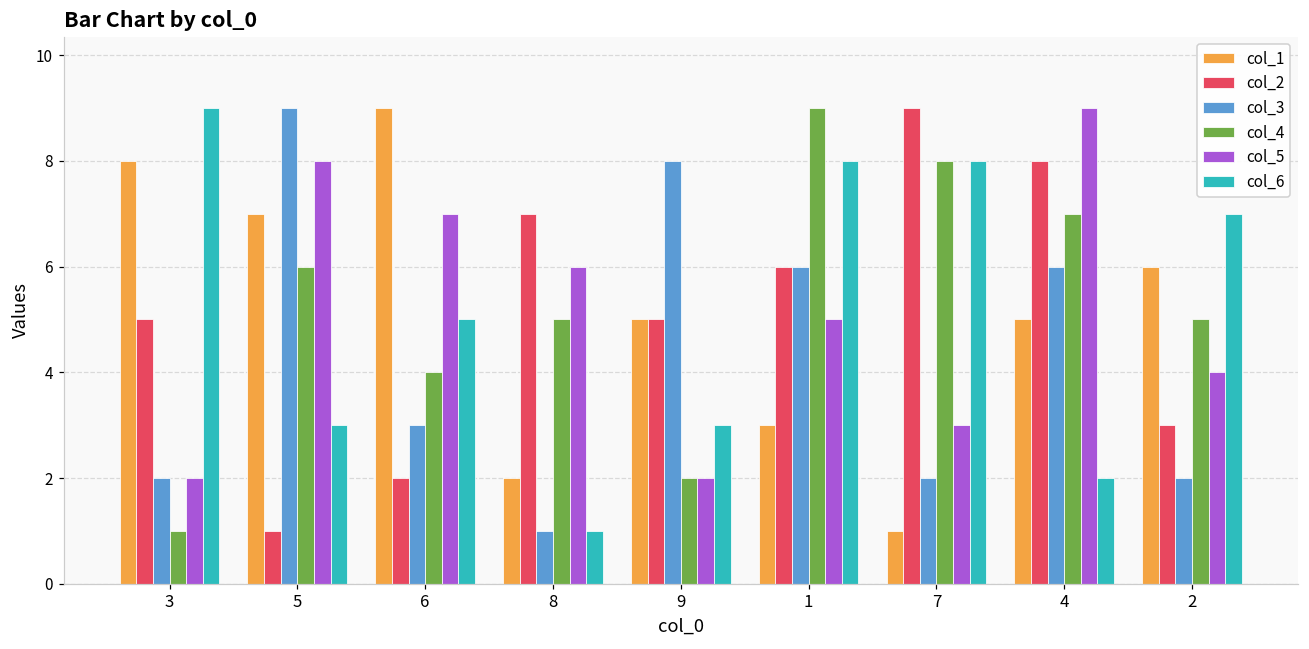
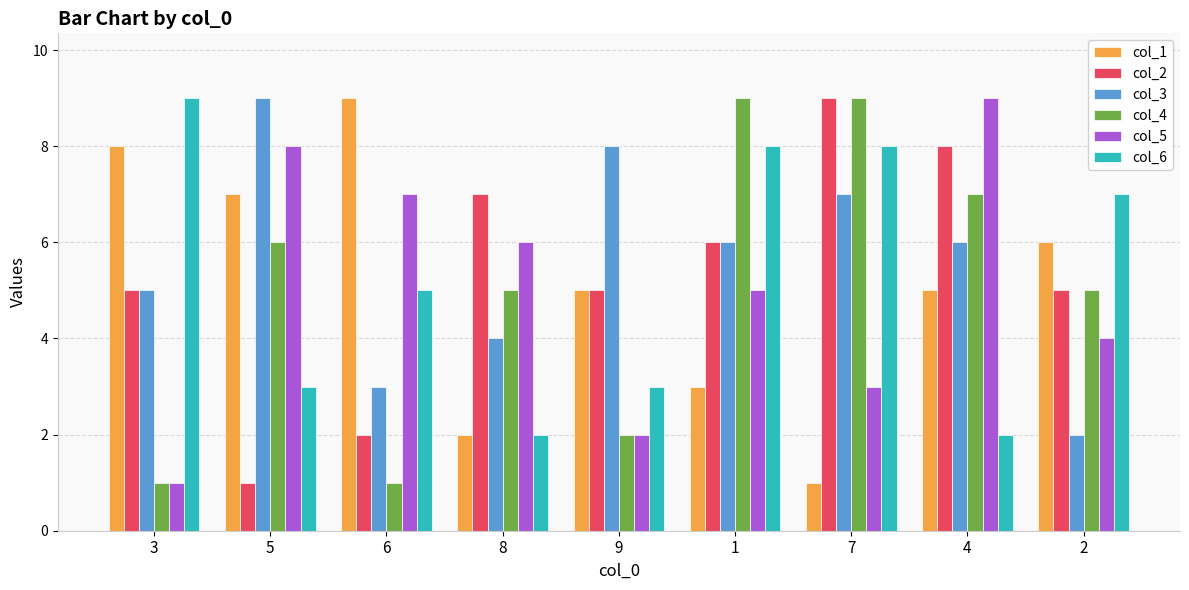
  {
    "col_1": {
      "3": 8,
      "5": 7,
      "6": 9,
      "8": 2,
      "9": 5,
      "1": 3,
      "7": 1,
      "4": 5,
      "2": 6
    },
    "col_2": {
      "3": 5,
      "5": 1,
      "6": 2,
      "8": 7,
      "9": 5,
      "1": 6,
      "7": 9,
      "4": 8,
-     "2": 3
+     "2": 5
    },
    "col_3": {
-     "3": 2,
+     "3": 5,
      "5": 9,
      "6": 3,
-     "8": 1,
+     "8": 4,
      "9": 8,
      "1": 6,
-     "7": 2,
+     "7": 7,
      "4": 6,
      "2": 2
    },
    "col_4": {
      "3": 1,
      "5": 6,
-     "6": 4,
+     "6": 1,
      "8": 5,
      "9": 2,
      "1": 9,
-     "7": 8,
+     "7": 9,
      "4": 7,
      "2": 5
    },
    "col_5": {
-     "3": 2,
+     "3": 1,
      "5": 8,
      "6": 7,
      "8": 6,
      "9": 2,
      "1": 5,
      "7": 3,
      "4": 9,
      "2": 4
    },
    "col_6": {
      "3": 9,
      "5": 3,
      "6": 5,
-     "8": 1,
+     "8": 2,
      "9": 3,
      "1": 8,
      "7": 8,
      "4": 2,
      "2": 7
    }
  }
